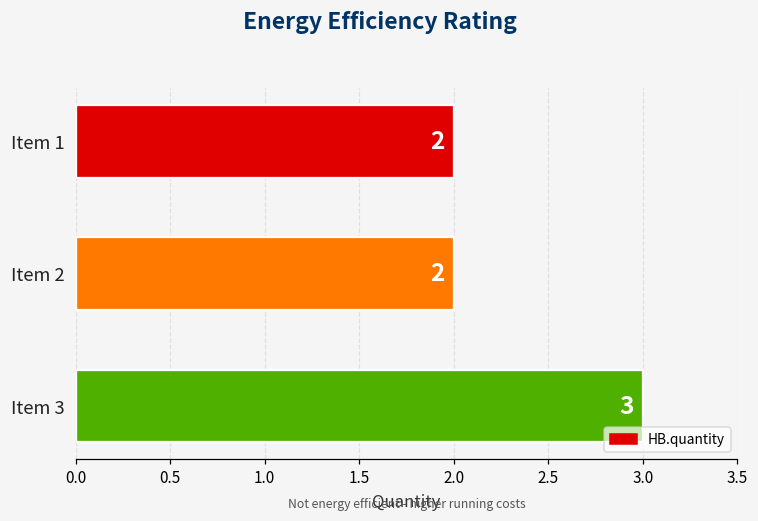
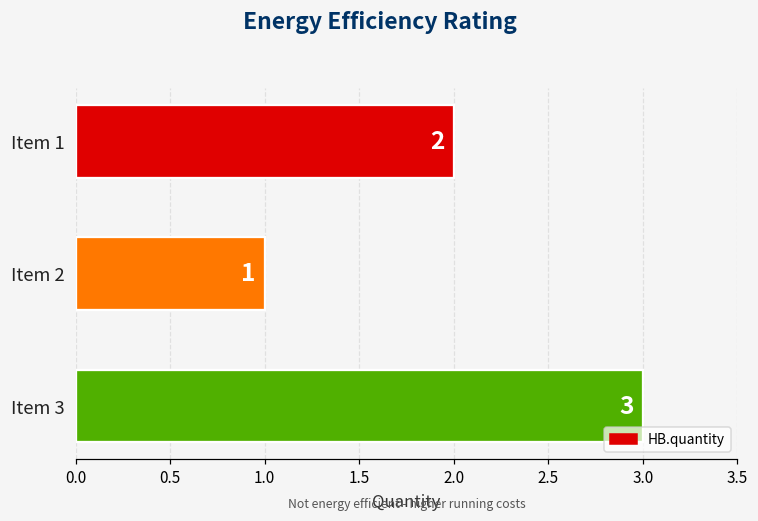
  {
    "Item 1": 2,
-   "Item 2": 2,
+   "Item 2": 1,
    "Item 3": 3
  }
